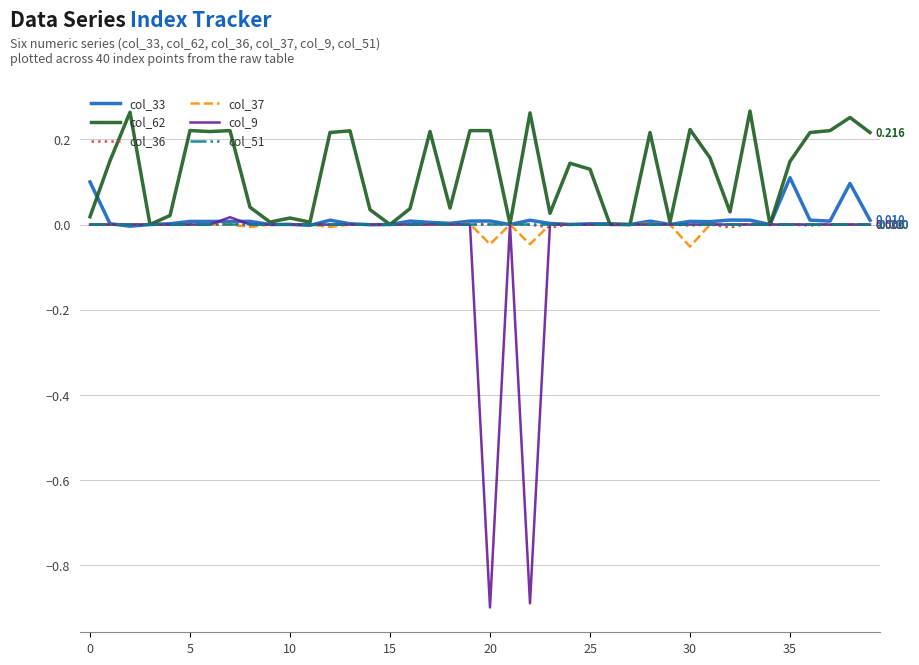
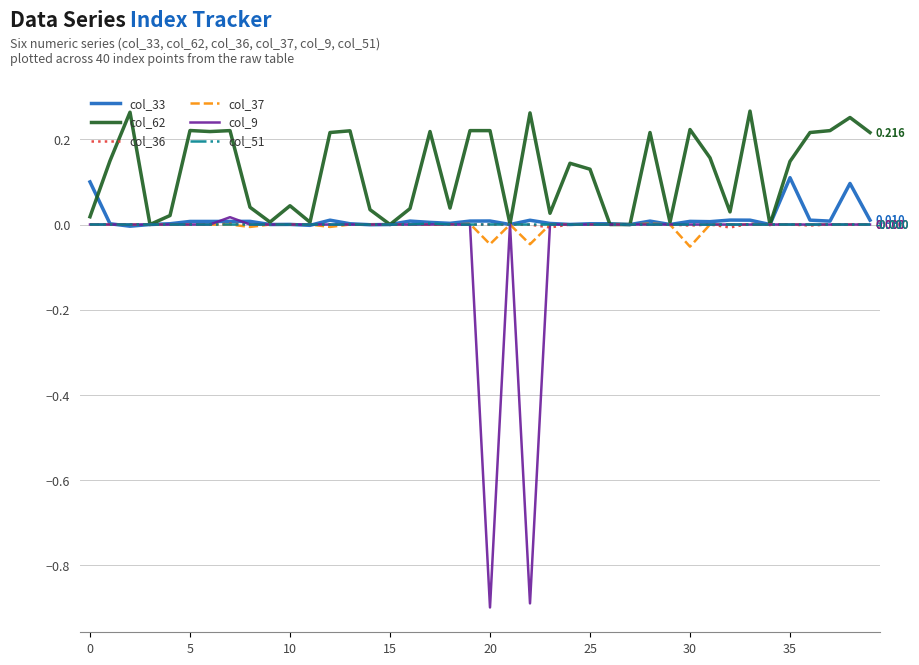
  {
    "col_33": {
      "0": 0.10,
      "5": 0.01,
      "20": 0.01,
      "30": 0.01,
      "35": 0.11
    },
    "col_62": {
      "0": 0.02,
      "5": 0.22,
-     "10": 0.02,
+     "10": 0.04,
      "20": 0.22,
      "25": 0.13,
      "30": 0.22,
      "35": 0.15
    },
    "col_37": {
      "20": -0.05,
      "30": -0.05
    },
    "col_9": {
      "20": -0.90
    }
  }
